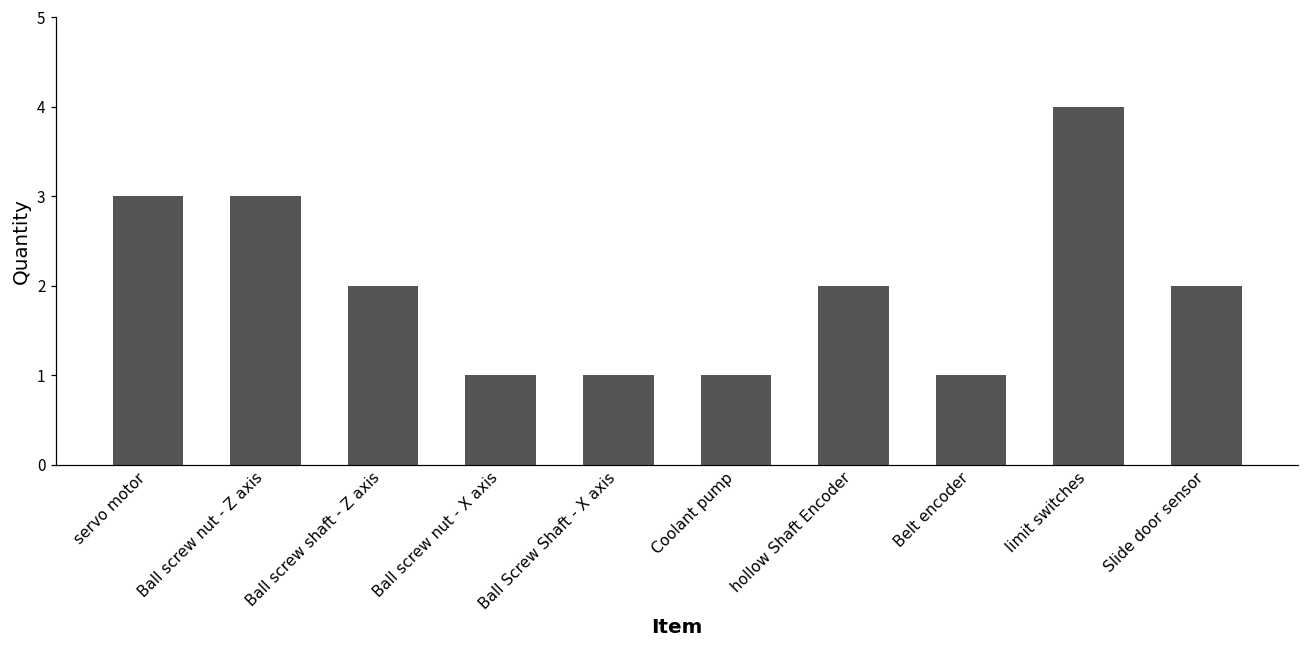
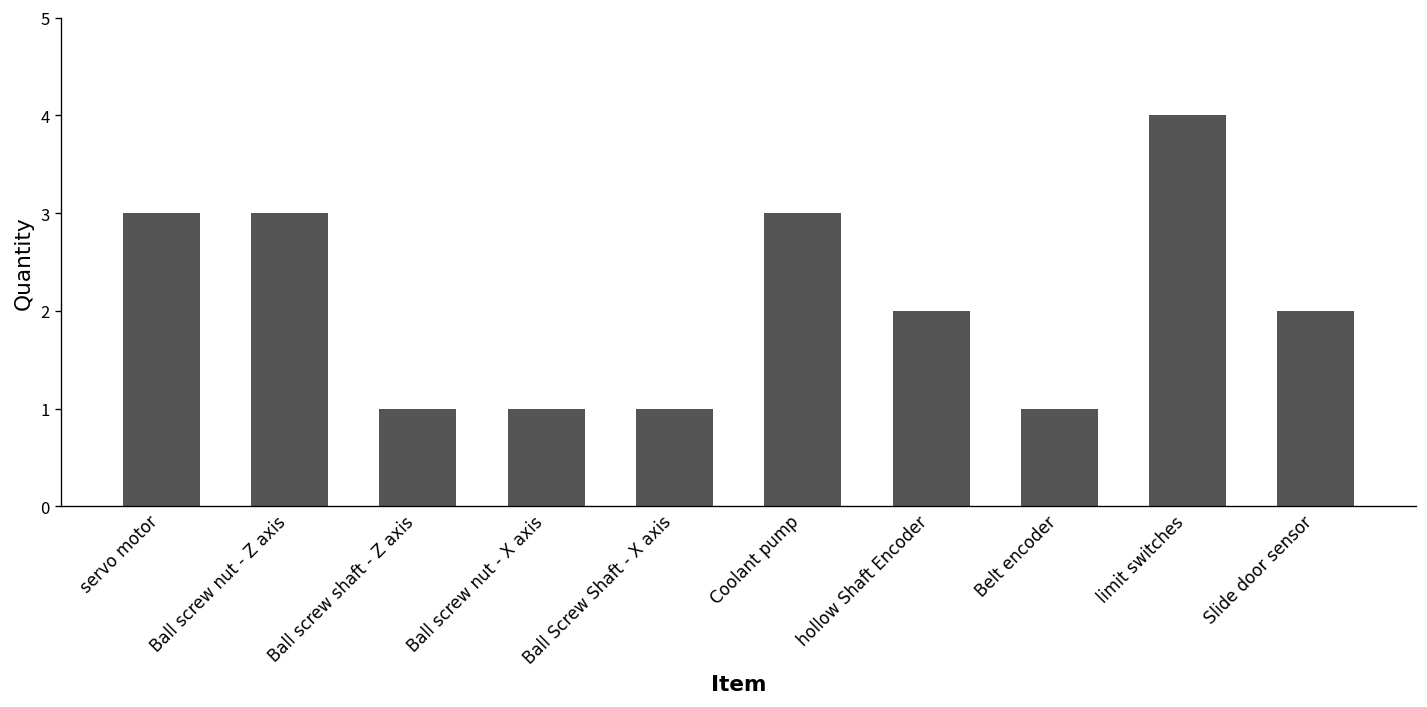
  {
    "servo motor": 3,
    "Ball screw nut - Z axis": 3,
-   "Ball screw shaft - Z axis": 2,
+   "Ball screw shaft - Z axis": 1,
    "Ball screw nut - X axis": 1,
    "Ball Screw Shaft - X axis": 1,
-   "Coolant pump": 1,
+   "Coolant pump": 3,
    "hollow Shaft Encoder": 2,
    "Belt encoder": 1,
    "limit switches": 4,
    "Slide door sensor": 2
  }
